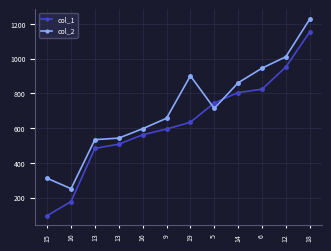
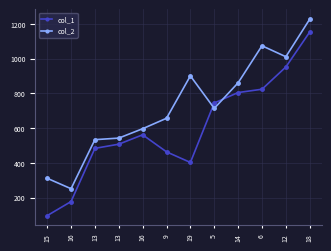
  {
    "col_1": {
      "15": 100,
-     "9": 600,
-     "19": 630,
+     "9": 460,
+     "19": 400,
      "5": 750,
      "14": 810,
      "6": 820,
      "12": 950,
      "18": 1150
    },
    "col_2": {
      "15": 310,
      "9": 660,
      "19": 900,
      "5": 710,
      "14": 860,
-     "6": 950,
+     "6": 1070,
      "12": 1010,
      "18": 1230
    }
  }
